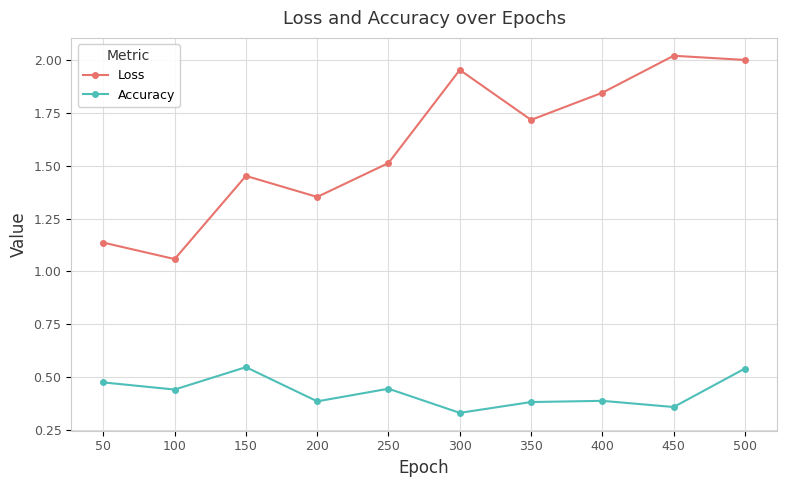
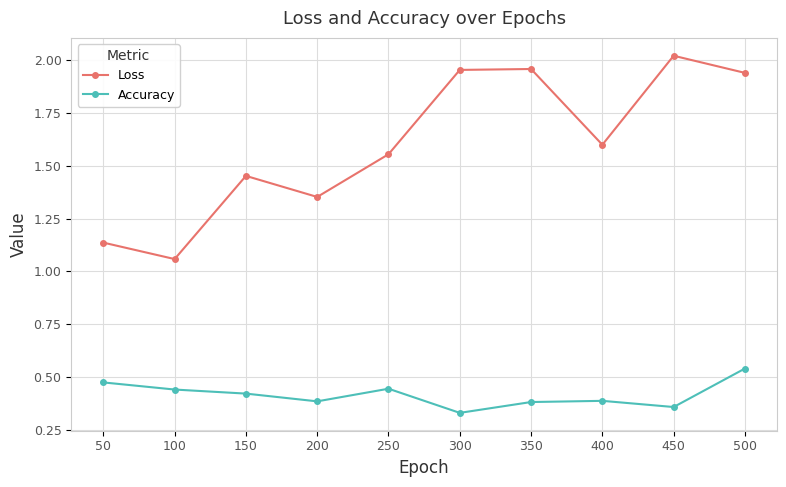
  {
    "Loss": {
      "50": 1.14,
      "100": 1.06,
      "150": 1.45,
      "200": 1.35,
-     "250": 1.51,
+     "250": 1.55,
      "300": 1.95,
-     "350": 1.72,
-     "400": 1.85,
+     "350": 1.96,
+     "400": 1.60,
      "450": 2.02,
-     "500": 2.00
+     "500": 1.94
    },
    "Accuracy": {
      "50": 0.47,
      "100": 0.44,
-     "150": 0.55,
+     "150": 0.42,
      "200": 0.38,
      "250": 0.44,
      "300": 0.33,
      "350": 0.38,
      "400": 0.39,
      "450": 0.36,
      "500": 0.54
    }
  }
